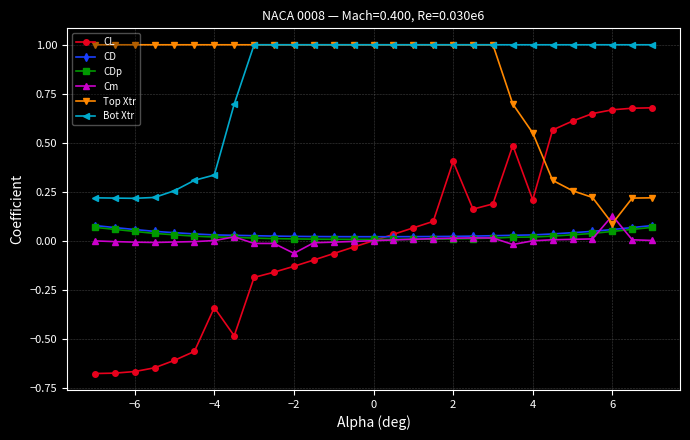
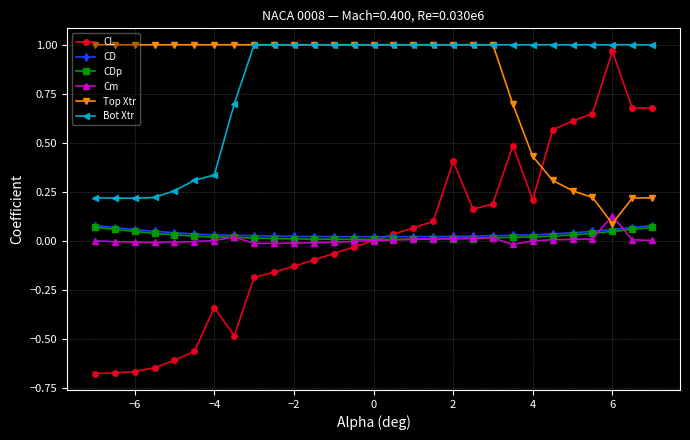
  {
    "CL": {
      "−6": -0.67,
      "−4": -0.34,
      "−2": -0.13,
      "2": 0.40,
      "4": 0.21,
-     "6": 0.67
+     "6": 0.97
    },
    "CD": {
      "0": 0.02
    },
    "Cm": {
      "−6": -0.01,
      "−4": 0.00,
-     "−2": -0.06,
+     "−2": -0.01,
      "4": 0.00,
      "6": 0.13
    },
    "Top Xtr": {
      "−4": 1.00,
-     "4": 0.55,
+     "4": 0.43,
      "6": 0.09
    },
    "Bot Xtr": {
      "−6": 0.22,
      "−4": 0.34,
      "4": 1.00,
      "6": 1.00
    }
  }
